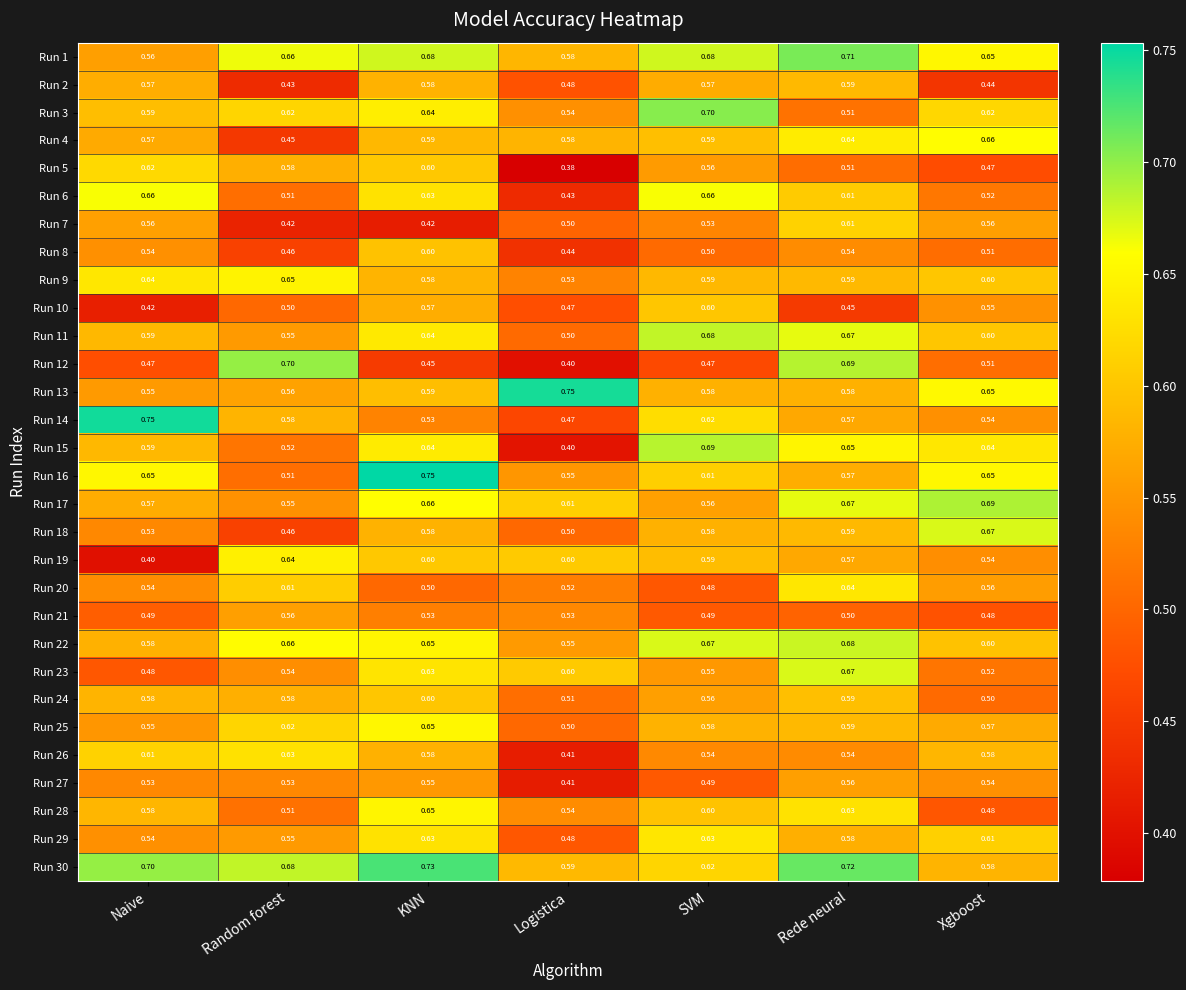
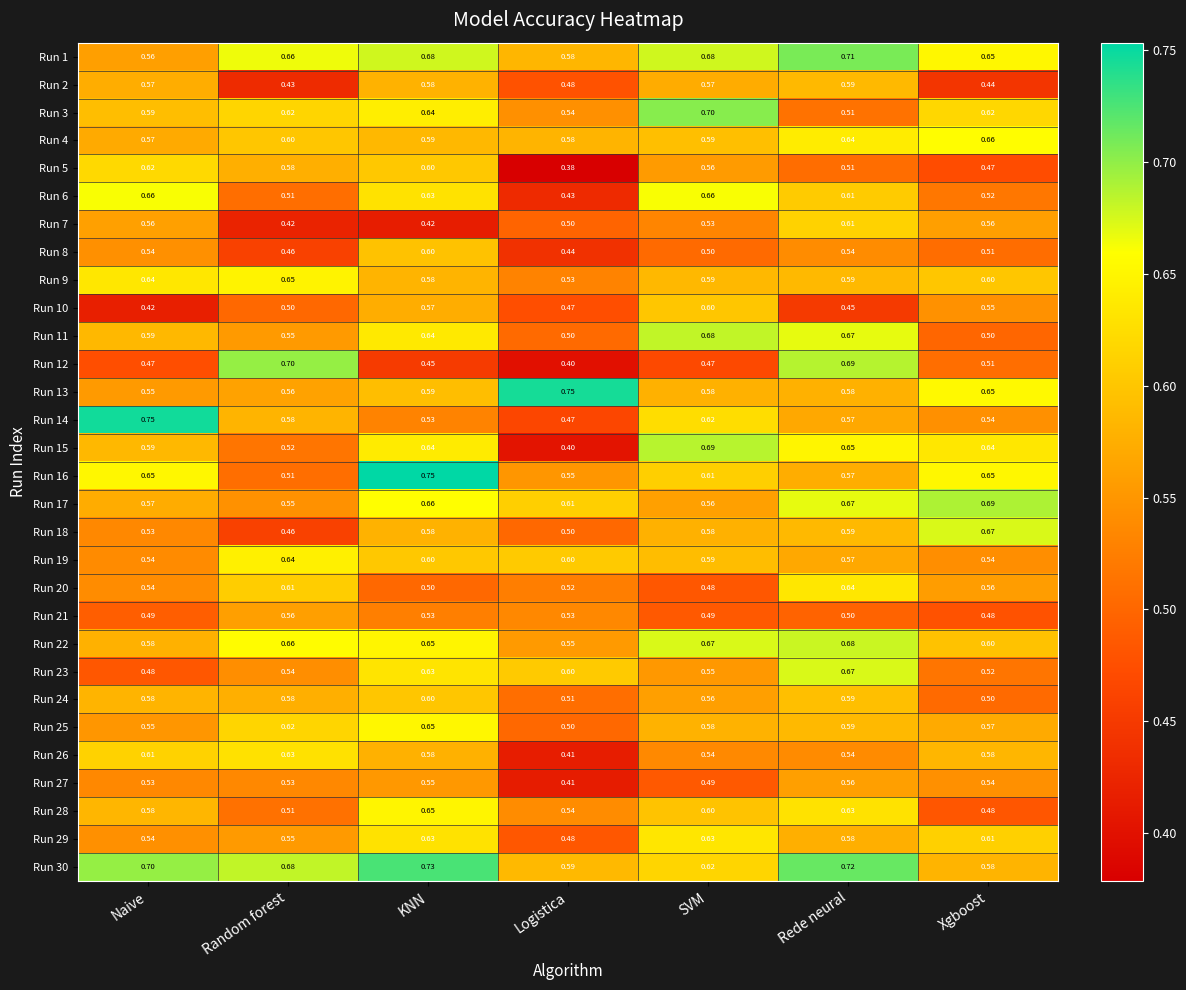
  {
    "Run 4": {
      "Naive": 0.57,
-     "Random forest": 0.45,
+     "Random forest": 0.60,
      "KNN": 0.59,
      "Logistica": 0.58,
      "SVM": 0.59,
      "Rede neural": 0.64,
      "Xgboost": 0.66
    },
    "Run 11": {
      "Naive": 0.59,
      "Random forest": 0.55,
      "KNN": 0.64,
      "Logistica": 0.50,
      "SVM": 0.68,
      "Rede neural": 0.67,
-     "Xgboost": 0.60
+     "Xgboost": 0.50
    },
    "Run 19": {
-     "Naive": 0.40,
+     "Naive": 0.54,
      "Random forest": 0.64,
      "KNN": 0.60,
      "Logistica": 0.60,
      "SVM": 0.59,
      "Rede neural": 0.57,
      "Xgboost": 0.54
    }
  }
